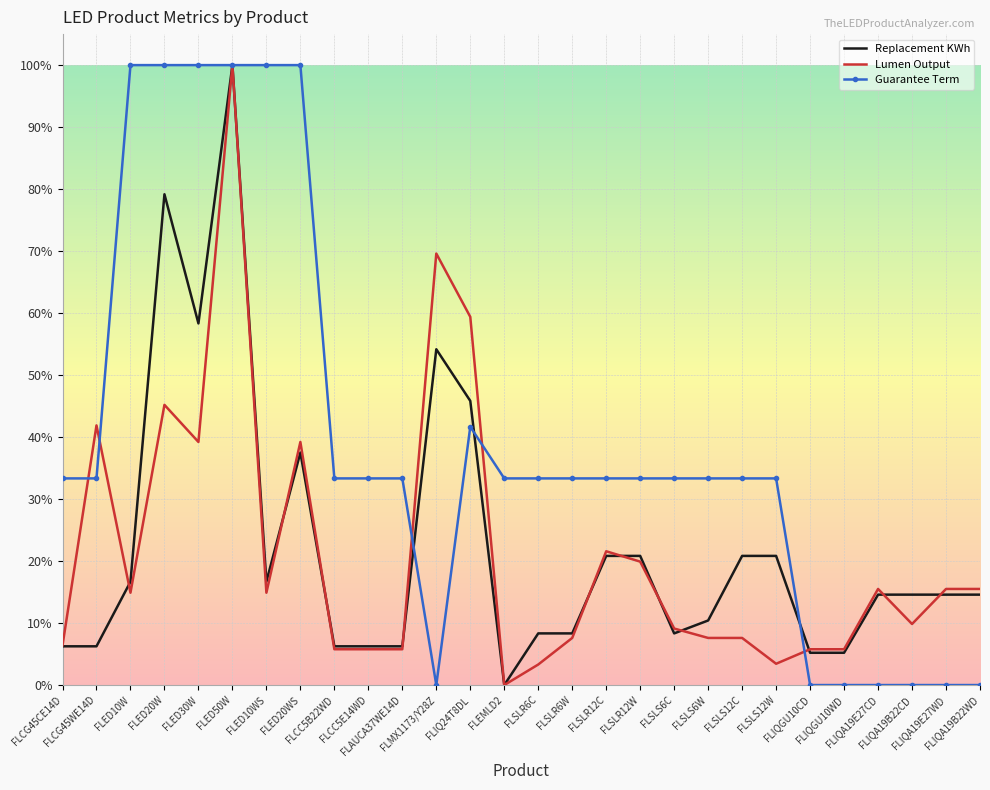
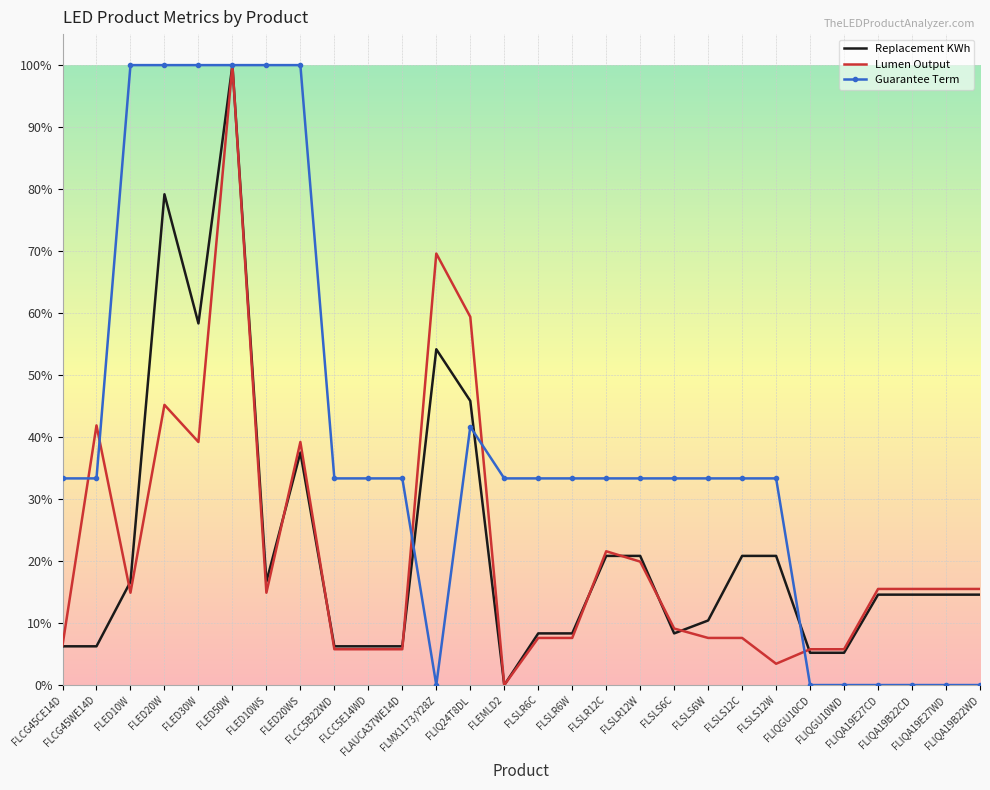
  {
    "Replacement KWh": {
      "FLCG45WE14D": "6%",
      "FLED10W": "17%",
      "FLED20W": "79%",
      "FLED30W": "58%",
      "FLED10WS": "17%",
      "FLED20WS": "38%",
      "FLCC5B22WD": "6%",
      "FLCC5E14WD": "6%",
      "FLAUCA37WE14D": "6%",
      "FLMX1173/Y28Z": "54%",
      "FLIQ24T8DL": "46%",
      "FLSLR6C": "8%",
      "FLSLR6W": "8%",
      "FLSLR12C": "21%",
      "FLSLR12W": "21%",
      "FLSLS6C": "8%",
      "FLSLS6W": "10%",
      "FLSLS12C": "21%",
      "FLSLS12W": "21%",
      "FLIQGU10CD": "5%",
      "FLIQGU10WD": "5%",
      "FLIQA19E27CD": "15%",
      "FLIQA19B22CD": "15%",
      "FLIQA19E27WD": "15%",
      "FLIQA19B22WD": "15%"
    },
    "Lumen Output": {
      "FLCG45WE14D": "42%",
      "FLED10W": "15%",
      "FLED20W": "45%",
      "FLED30W": "39%",
      "FLED10WS": "15%",
      "FLED20WS": "39%",
      "FLCC5B22WD": "6%",
      "FLCC5E14WD": "6%",
      "FLAUCA37WE14D": "6%",
      "FLMX1173/Y28Z": "70%",
      "FLIQ24T8DL": "59%",
-     "FLSLR6C": "3%",
+     "FLSLR6C": "8%",
      "FLSLR6W": "8%",
      "FLSLR12C": "22%",
      "FLSLR12W": "20%",
      "FLSLS6C": "9%",
      "FLSLS6W": "8%",
      "FLSLS12C": "8%",
      "FLSLS12W": "3%",
      "FLIQGU10CD": "6%",
      "FLIQGU10WD": "6%",
      "FLIQA19E27CD": "16%",
-     "FLIQA19B22CD": "10%",
+     "FLIQA19B22CD": "16%",
      "FLIQA19E27WD": "16%",
      "FLIQA19B22WD": "16%"
    },
    "Guarantee Term": {
      "FLCG45CE14D": "33%",
      "FLCG45WE14D": "33%",
      "FLED10W": "100%",
      "FLED20W": "100%",
      "FLED30W": "100%",
      "FLED10WS": "100%",
      "FLED20WS": "100%",
      "FLCC5B22WD": "33%",
      "FLCC5E14WD": "33%",
      "FLAUCA37WE14D": "33%",
      "FLMX1173/Y28Z": "0%",
      "FLIQ24T8DL": "42%",
      "FLEMLD2": "33%",
      "FLSLR6C": "33%",
      "FLSLR6W": "33%",
      "FLSLR12C": "33%",
      "FLSLR12W": "33%",
      "FLSLS6C": "33%",
      "FLSLS6W": "33%",
      "FLSLS12C": "33%",
      "FLSLS12W": "33%",
      "FLIQGU10CD": "0%",
      "FLIQGU10WD": "0%",
      "FLIQA19E27CD": "0%",
      "FLIQA19B22CD": "0%",
      "FLIQA19E27WD": "0%",
      "FLIQA19B22WD": "0%"
    }
  }
